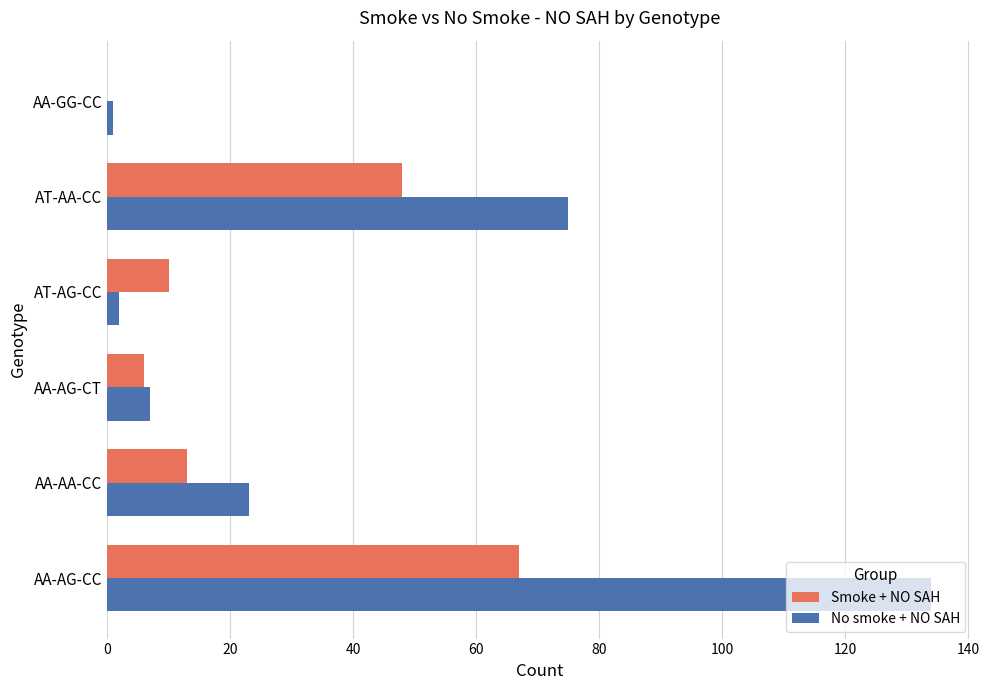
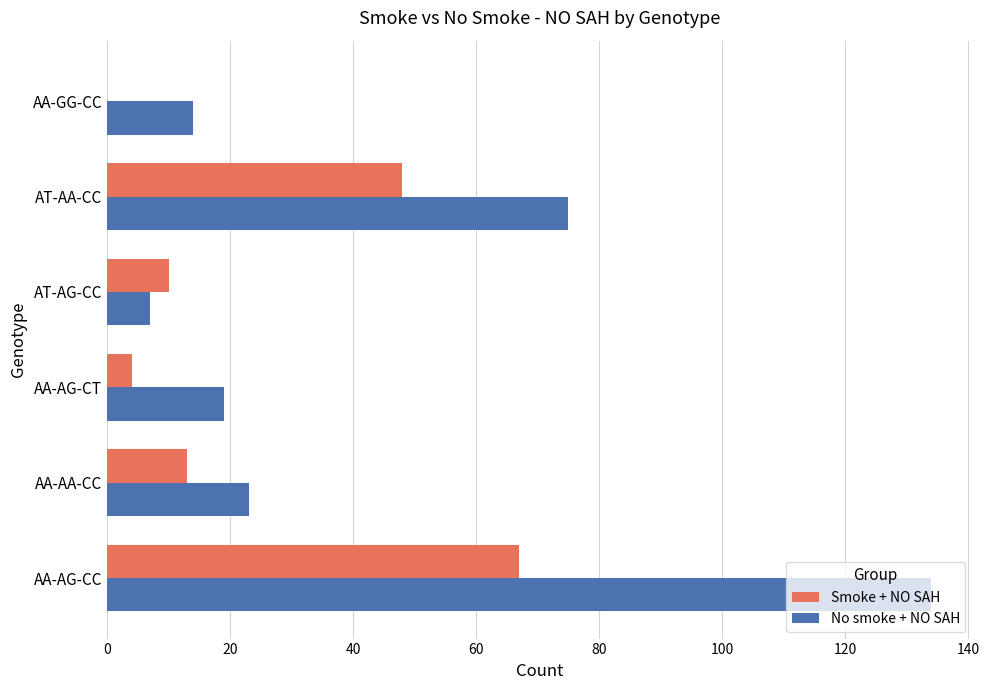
  {
    "Smoke + NO SAH": {
      "AA-GG-CC": 0,
      "AT-AA-CC": 48,
      "AT-AG-CC": 10,
-     "AA-AG-CT": 6,
+     "AA-AG-CT": 4,
      "AA-AA-CC": 13,
      "AA-AG-CC": 67
    },
    "No smoke + NO SAH": {
-     "AA-GG-CC": 1,
+     "AA-GG-CC": 14,
      "AT-AA-CC": 75,
-     "AT-AG-CC": 2,
-     "AA-AG-CT": 7,
+     "AT-AG-CC": 7,
+     "AA-AG-CT": 19,
      "AA-AA-CC": 23
    }
  }
